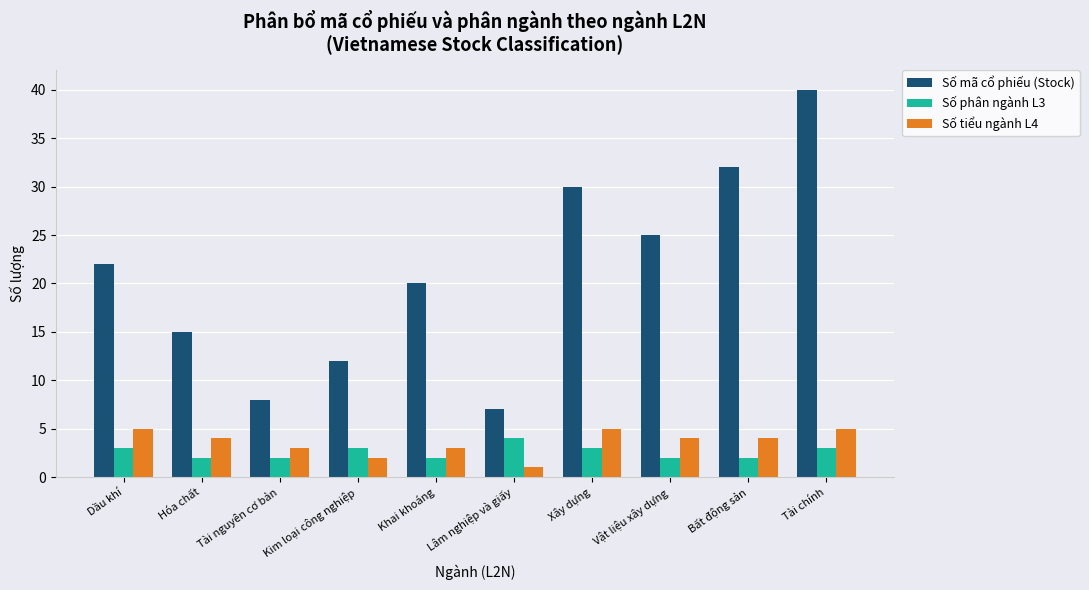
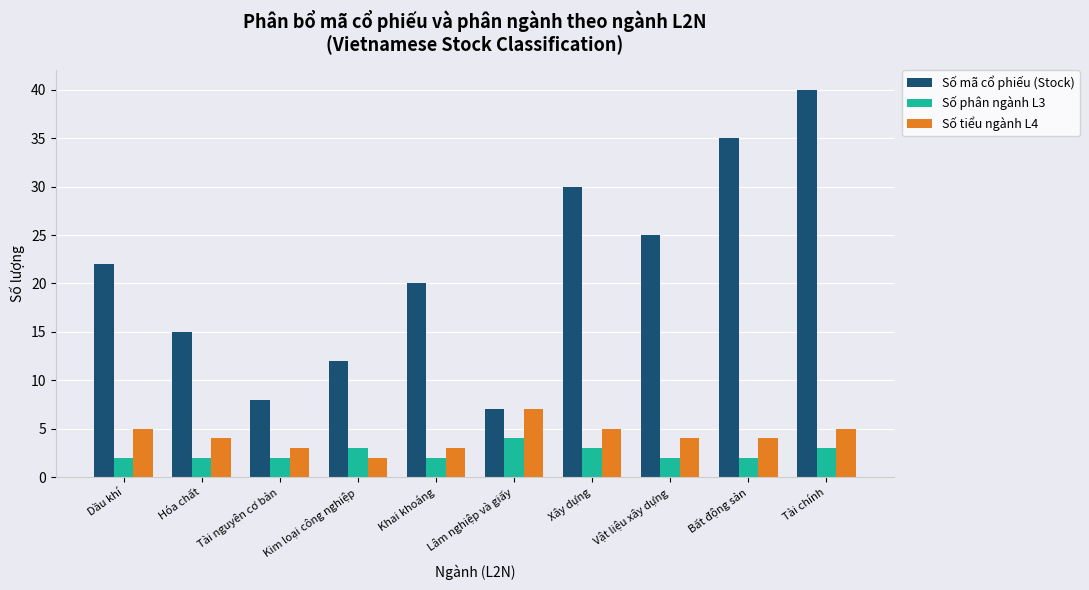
  {
    "Số mã cổ phiếu (Stock)": {
      "Dầu khí": 22,
      "Hóa chất": 15,
      "Tài nguyên cơ bản": 8,
      "Kim loại công nghiệp": 12,
      "Khai khoáng": 20,
      "Lâm nghiệp và giấy": 7,
      "Xây dựng": 30,
      "Vật liệu xây dựng": 25,
-     "Bất động sản": 32,
+     "Bất động sản": 35,
      "Tài chính": 40
    },
    "Số phân ngành L3": {
-     "Dầu khí": 3,
+     "Dầu khí": 2,
      "Hóa chất": 2,
      "Tài nguyên cơ bản": 2,
      "Kim loại công nghiệp": 3,
      "Khai khoáng": 2,
      "Lâm nghiệp và giấy": 4,
      "Xây dựng": 3,
      "Vật liệu xây dựng": 2,
      "Bất động sản": 2,
      "Tài chính": 3
    },
    "Số tiểu ngành L4": {
      "Dầu khí": 5,
      "Hóa chất": 4,
      "Tài nguyên cơ bản": 3,
      "Kim loại công nghiệp": 2,
      "Khai khoáng": 3,
-     "Lâm nghiệp và giấy": 1,
+     "Lâm nghiệp và giấy": 7,
      "Xây dựng": 5,
      "Vật liệu xây dựng": 4,
      "Bất động sản": 4,
      "Tài chính": 5
    }
  }
